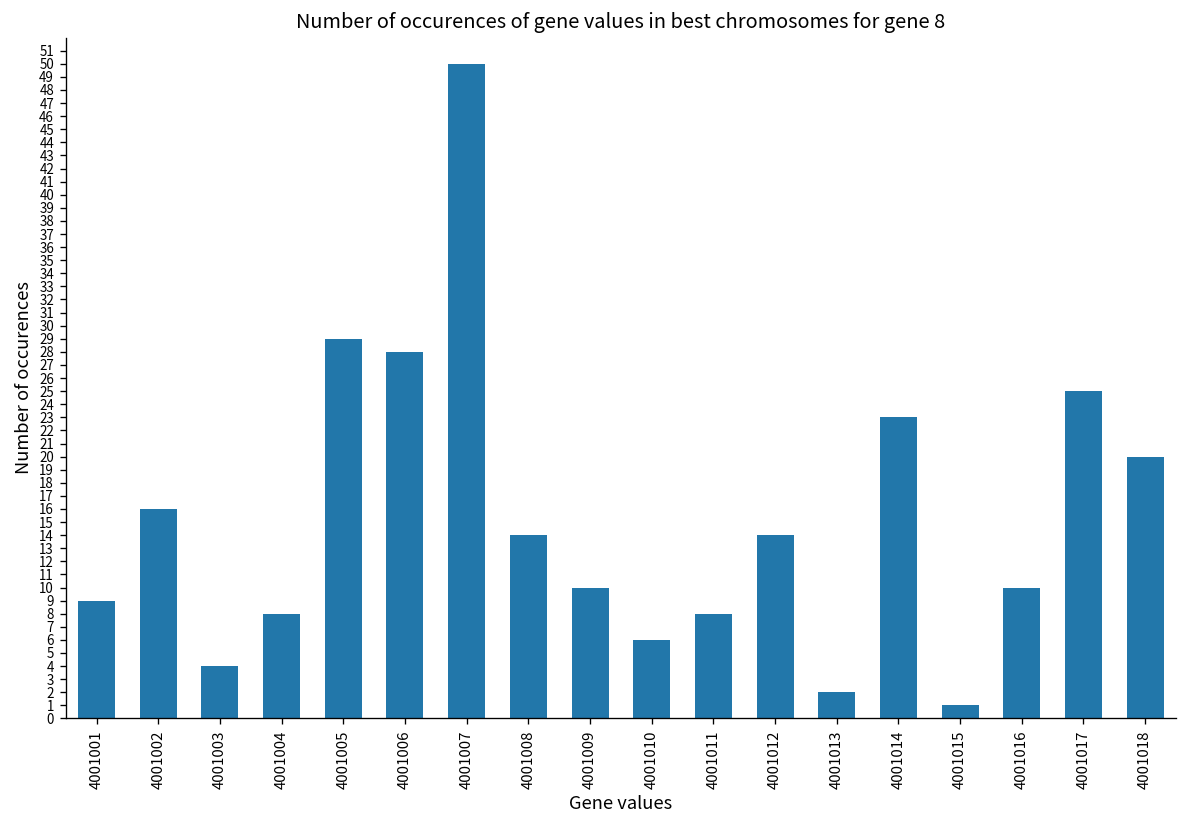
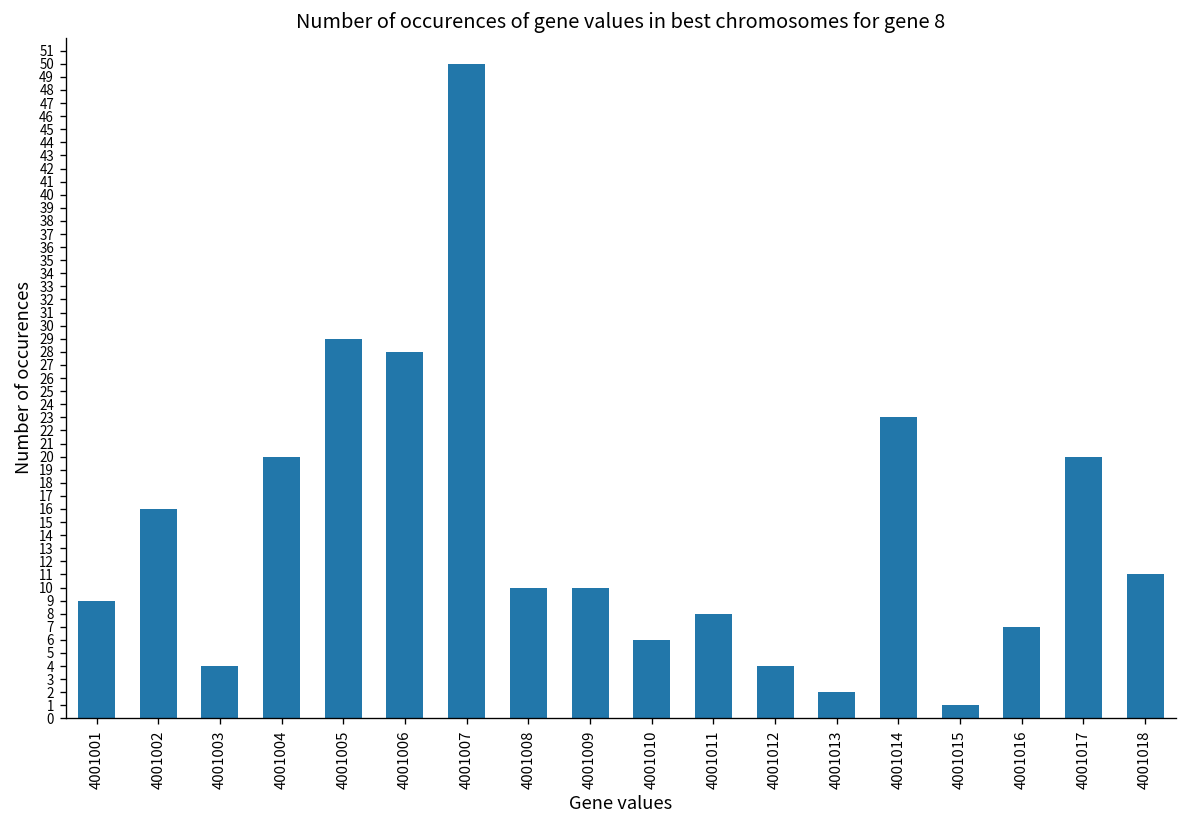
  {
    "4001001": 9,
    "4001002": 16,
    "4001003": 4,
-   "4001004": 8,
+   "4001004": 20,
    "4001005": 29,
    "4001006": 28,
    "4001007": 50,
-   "4001008": 14,
+   "4001008": 10,
    "4001009": 10,
    "4001010": 6,
    "4001011": 8,
-   "4001012": 14,
+   "4001012": 4,
    "4001013": 2,
    "4001014": 23,
    "4001015": 1,
-   "4001016": 10,
-   "4001017": 25,
-   "4001018": 20
+   "4001016": 7,
+   "4001017": 20,
+   "4001018": 11
  }
